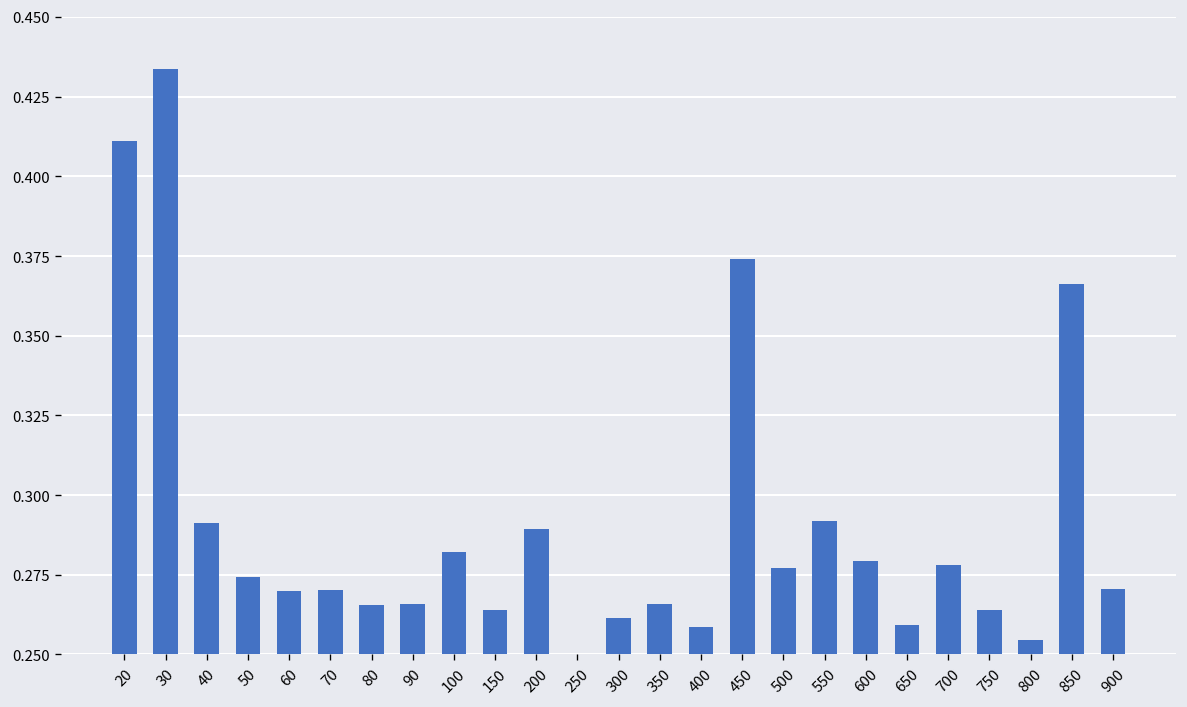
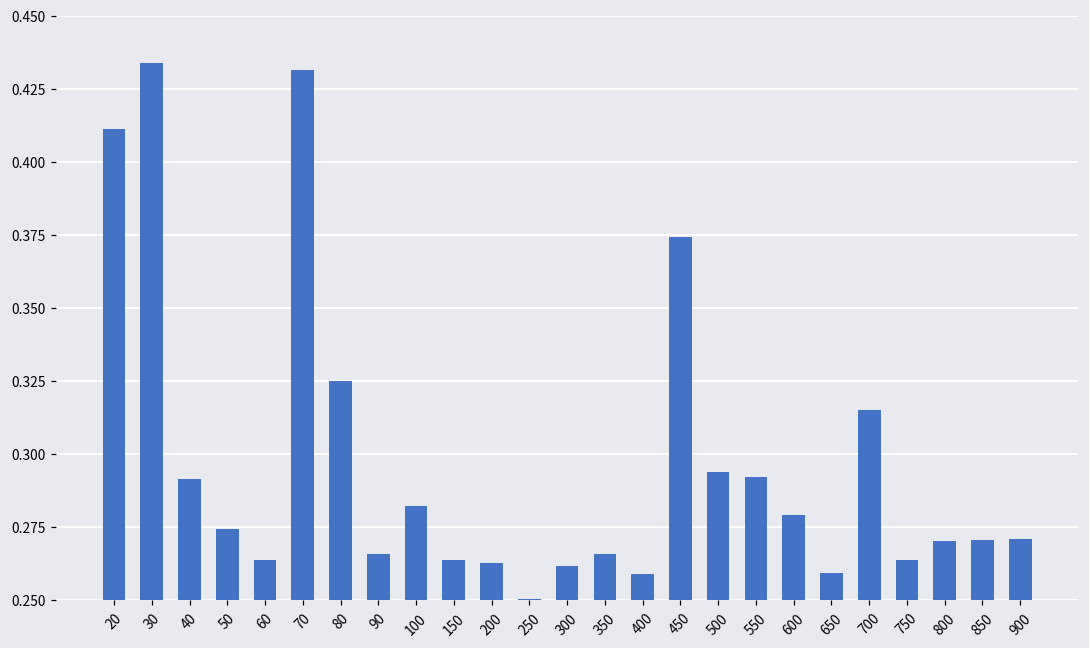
  {
    "20": 0.411,
    "30": 0.434,
    "40": 0.291,
    "50": 0.274,
-   "60": 0.270,
-   "70": 0.270,
-   "80": 0.266,
+   "60": 0.264,
+   "70": 0.432,
+   "80": 0.325,
    "90": 0.266,
    "100": 0.282,
    "150": 0.264,
-   "200": 0.290,
+   "200": 0.263,
    "250": 0.250,
    "300": 0.262,
    "350": 0.266,
    "400": 0.259,
    "450": 0.374,
-   "500": 0.277,
+   "500": 0.294,
    "550": 0.292,
    "600": 0.279,
    "650": 0.259,
-   "700": 0.278,
+   "700": 0.315,
    "750": 0.264,
-   "800": 0.255,
-   "850": 0.366,
+   "800": 0.270,
+   "850": 0.270,
    "900": 0.271
  }
